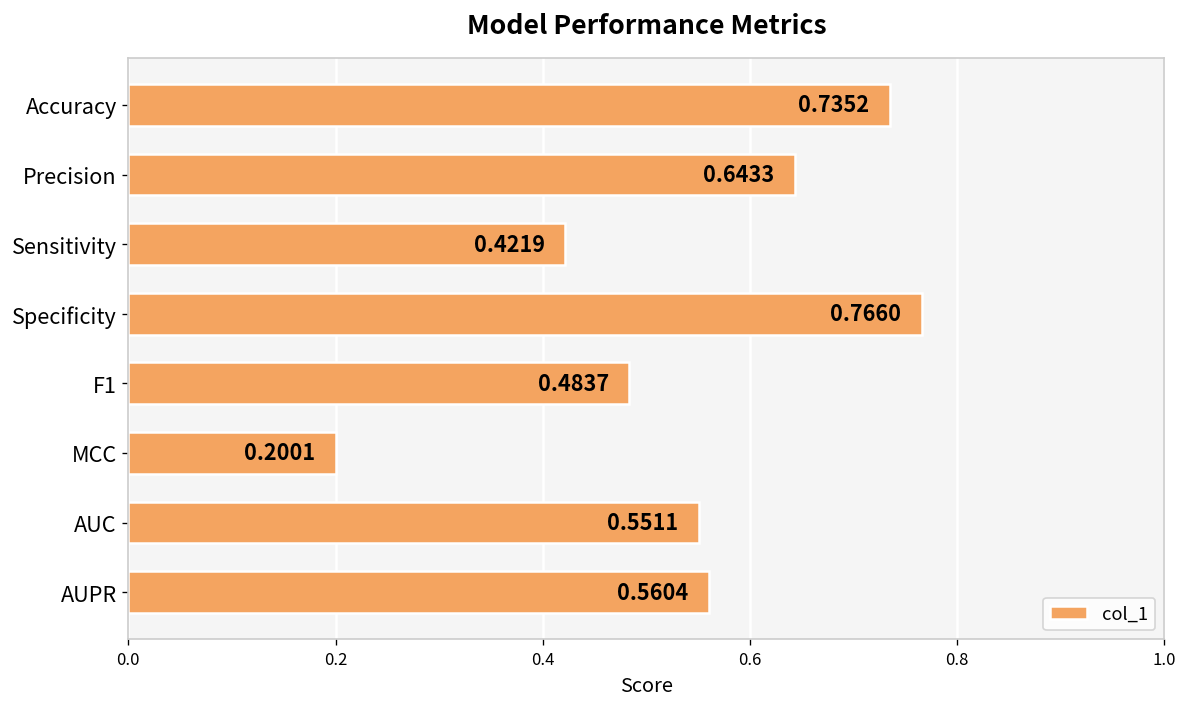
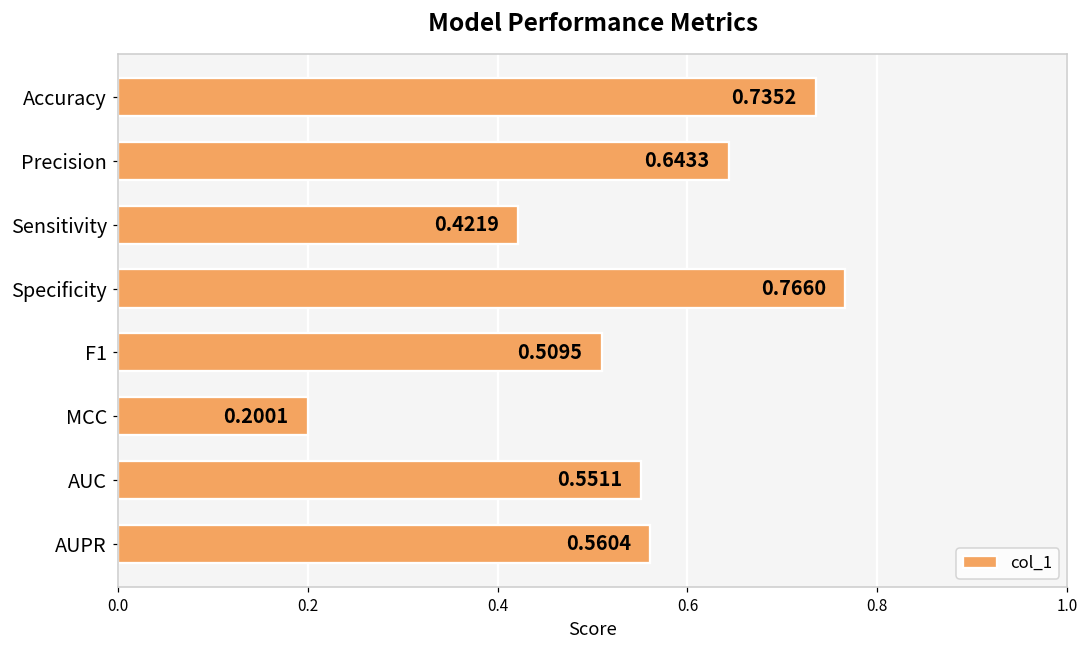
  {
    "Accuracy": 0.7352,
    "Precision": 0.6433,
    "Sensitivity": 0.4219,
    "Specificity": 0.7660,
-   "F1": 0.4837,
+   "F1": 0.5095,
    "MCC": 0.2001,
    "AUC": 0.5511,
    "AUPR": 0.5604
  }
